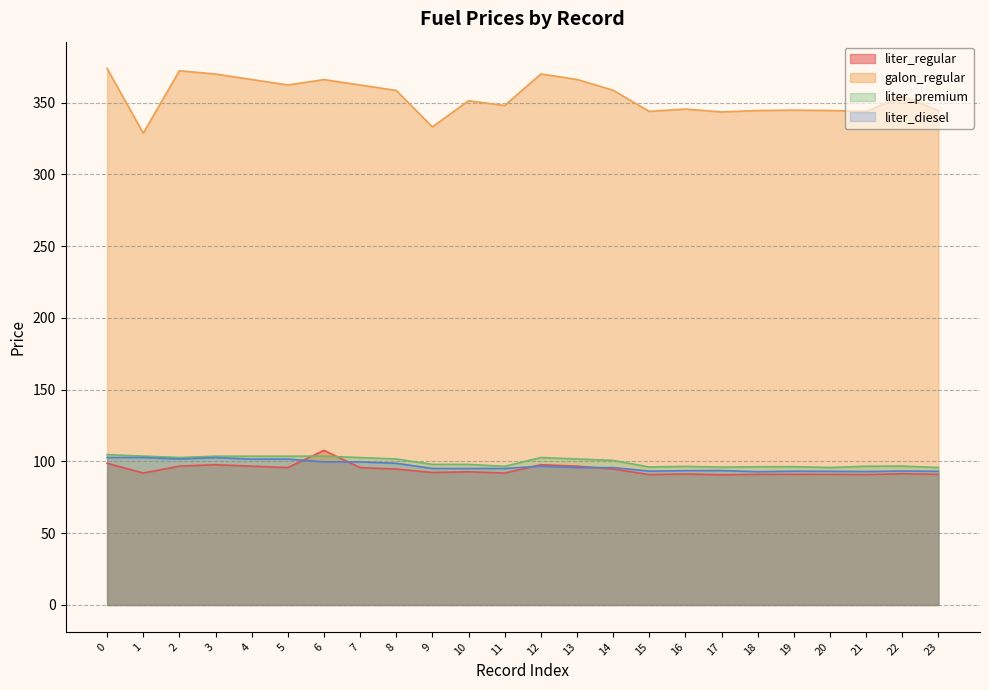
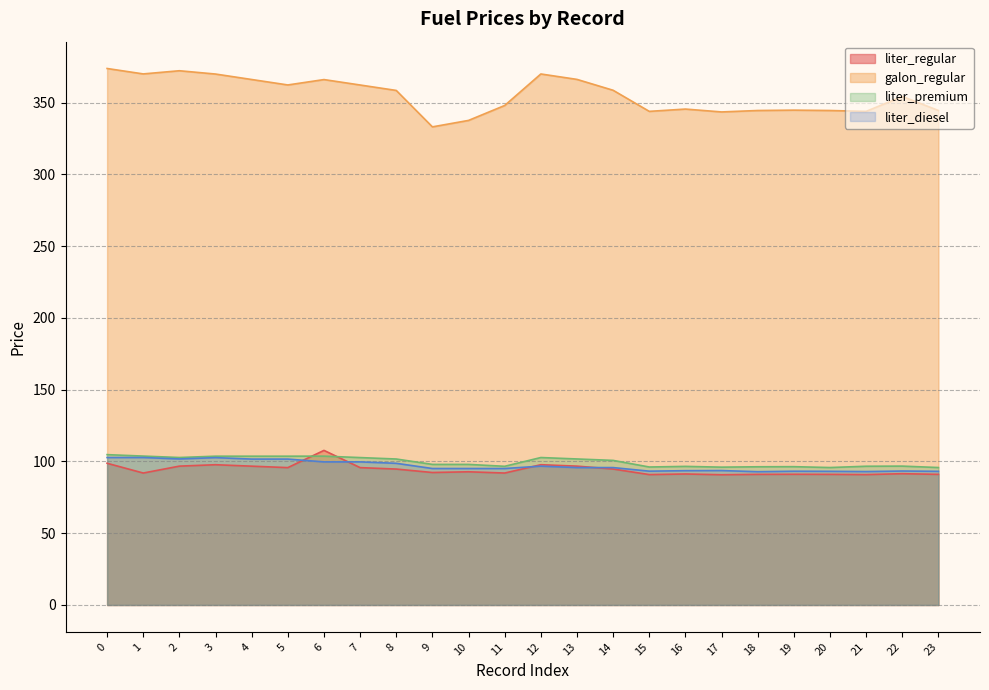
  {
    "liter_regular": {
      "0": 99,
      "1": 92,
      "2": 97,
      "3": 98,
      "4": 97,
      "5": 96,
      "6": 108,
      "7": 96,
      "8": 95,
      "9": 92,
      "10": 93,
      "11": 92,
      "15": 91,
      "16": 91,
      "17": 91,
      "18": 91,
      "19": 91,
      "20": 91,
      "21": 91,
      "22": 91,
      "23": 91
    },
    "galon_regular": {
      "0": 374,
-     "1": 329,
+     "1": 370,
      "2": 372,
      "3": 370,
      "4": 366,
      "5": 362,
      "6": 366,
      "7": 362,
      "8": 358,
      "9": 333,
-     "10": 351,
+     "10": 338,
      "11": 348,
      "12": 370,
      "13": 366,
      "14": 359,
      "15": 344,
      "16": 346,
      "17": 344,
      "18": 345,
      "19": 345,
      "20": 345
    }
  }
